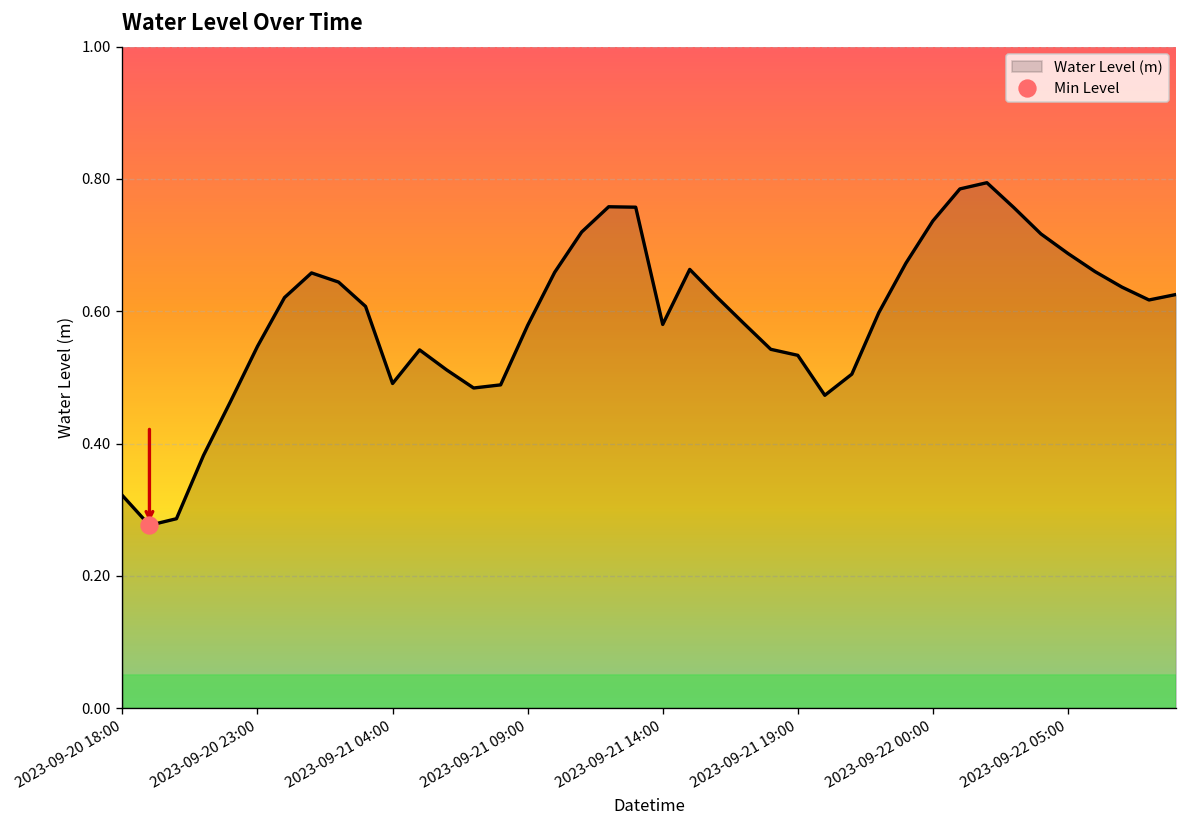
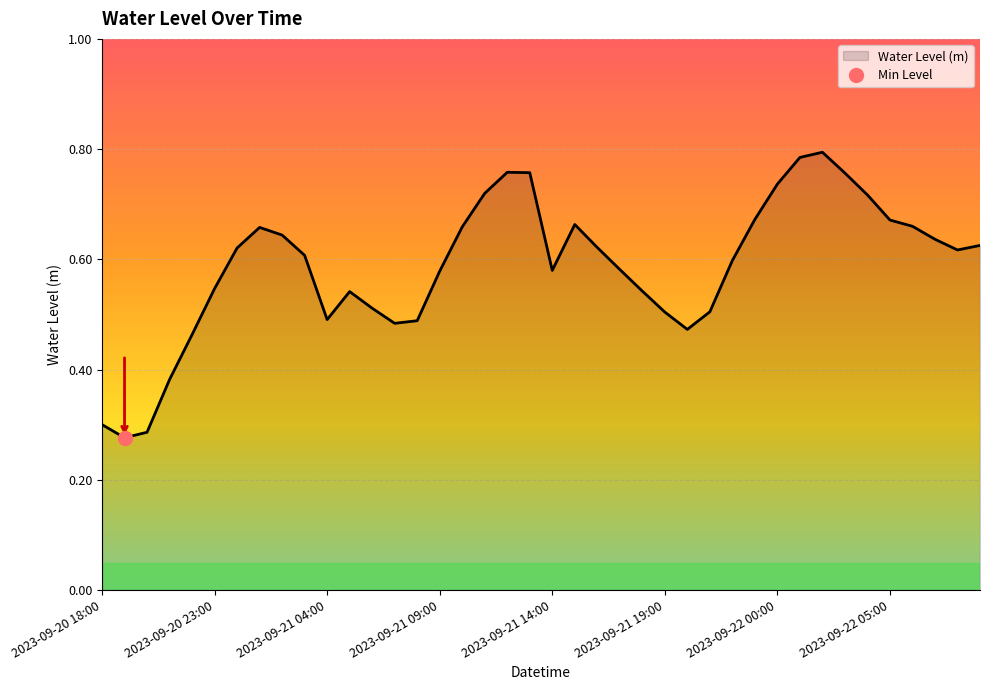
  {
    "Water Level (m)": {
-     "2023-09-20 18:00": 0.32,
+     "2023-09-20 18:00": 0.30,
      "2023-09-20 23:00": 0.55,
      "2023-09-21 04:00": 0.49,
      "2023-09-21 09:00": 0.58,
      "2023-09-21 14:00": 0.58,
-     "2023-09-21 19:00": 0.53,
+     "2023-09-21 19:00": 0.50,
      "2023-09-22 00:00": 0.74,
-     "2023-09-22 05:00": 0.69
+     "2023-09-22 05:00": 0.67
    }
  }
